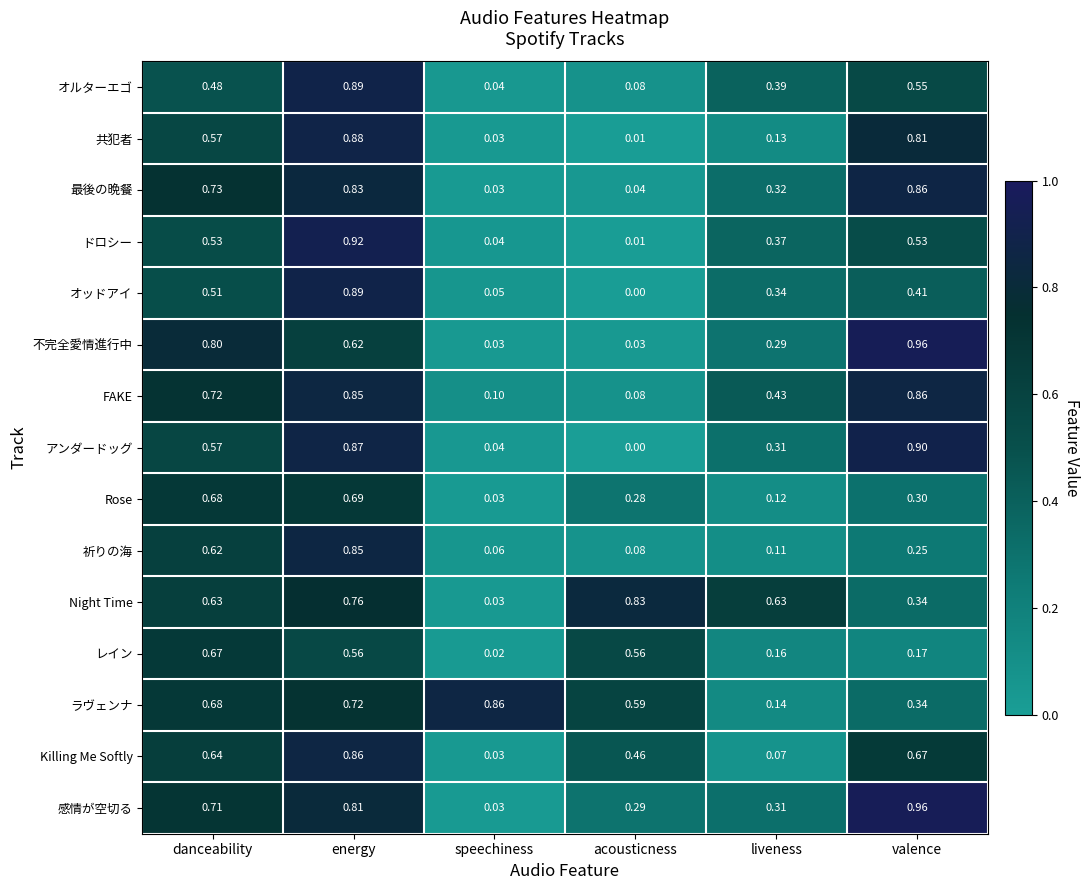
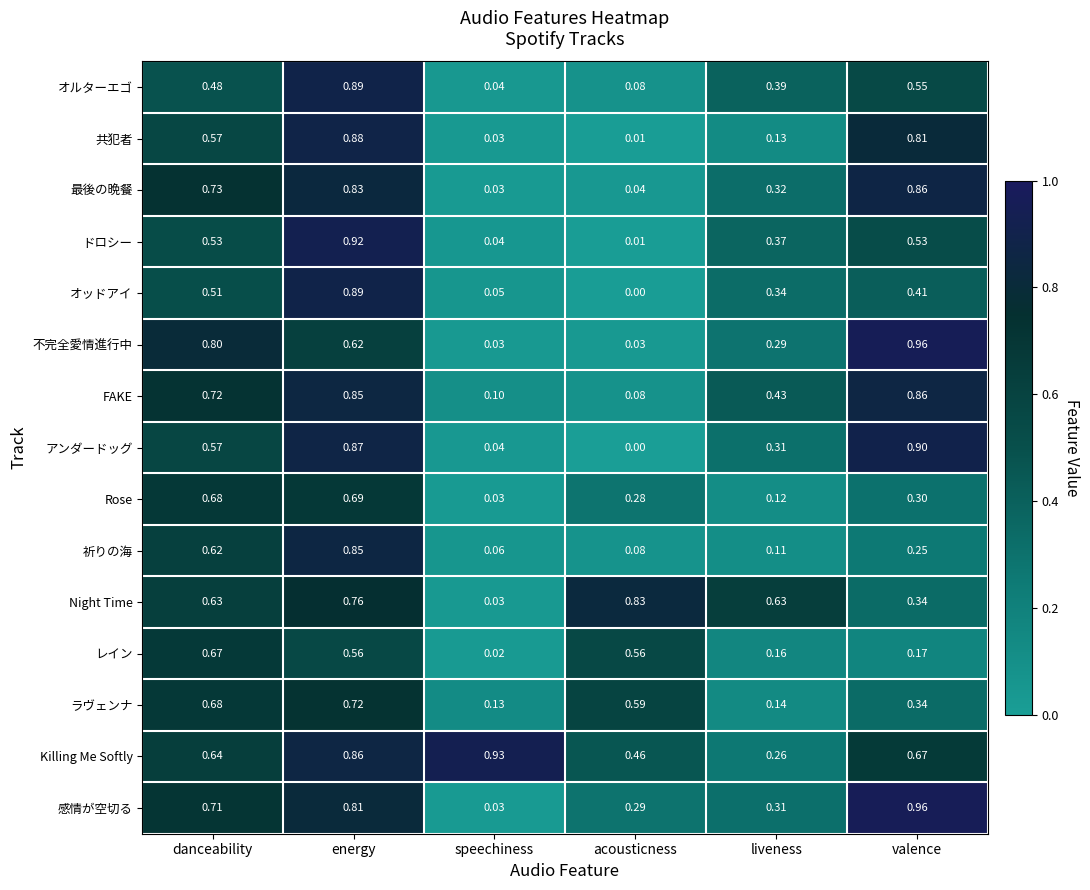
  {
    "オルターエゴ": {
      "danceability": 0.48,
      "energy": 0.89,
      "speechiness": 0.04,
      "acousticness": 0.08,
      "liveness": 0.39,
      "valence": 0.55
    },
    "共犯者": {
      "danceability": 0.57,
      "energy": 0.88,
      "speechiness": 0.03,
      "acousticness": 0.01,
      "liveness": 0.13,
      "valence": 0.81
    },
    "最後の晩餐": {
      "danceability": 0.73,
      "energy": 0.83,
      "speechiness": 0.03,
      "acousticness": 0.04,
      "liveness": 0.32,
      "valence": 0.86
    },
    "ドロシー": {
      "danceability": 0.53,
      "energy": 0.92,
      "speechiness": 0.04,
      "acousticness": 0.01,
      "liveness": 0.37,
      "valence": 0.53
    },
    "オッドアイ": {
      "danceability": 0.51,
      "energy": 0.89,
      "speechiness": 0.05,
      "acousticness": 0.00,
      "liveness": 0.34,
      "valence": 0.41
    },
    "不完全愛情進行中": {
      "danceability": 0.80,
      "energy": 0.62,
      "speechiness": 0.03,
      "acousticness": 0.03,
      "liveness": 0.29,
      "valence": 0.96
    },
    "FAKE": {
      "danceability": 0.72,
      "energy": 0.85,
      "speechiness": 0.10,
      "acousticness": 0.08,
      "liveness": 0.43,
      "valence": 0.86
    },
    "アンダードッグ": {
      "danceability": 0.57,
      "energy": 0.87,
      "speechiness": 0.04,
      "acousticness": 0.00,
      "liveness": 0.31,
      "valence": 0.90
    },
    "Rose": {
      "danceability": 0.68,
      "energy": 0.69,
      "speechiness": 0.03,
      "acousticness": 0.28,
      "liveness": 0.12,
      "valence": 0.30
    },
    "祈りの海": {
      "danceability": 0.62,
      "energy": 0.85,
      "speechiness": 0.06,
      "acousticness": 0.08,
      "liveness": 0.11,
      "valence": 0.25
    },
    "Night Time": {
      "danceability": 0.63,
      "energy": 0.76,
      "speechiness": 0.03,
      "acousticness": 0.83,
      "liveness": 0.63,
      "valence": 0.34
    },
    "レイン": {
      "danceability": 0.67,
      "energy": 0.56,
      "speechiness": 0.02,
      "acousticness": 0.56,
      "liveness": 0.16,
      "valence": 0.17
    },
    "ラヴェンナ": {
      "danceability": 0.68,
      "energy": 0.72,
-     "speechiness": 0.86,
+     "speechiness": 0.13,
      "acousticness": 0.59,
      "liveness": 0.14,
      "valence": 0.34
    },
    "Killing Me Softly": {
      "danceability": 0.64,
      "energy": 0.86,
-     "speechiness": 0.03,
+     "speechiness": 0.93,
      "acousticness": 0.46,
-     "liveness": 0.07,
+     "liveness": 0.26,
      "valence": 0.67
    },
    "感情が空切る": {
      "danceability": 0.71,
      "energy": 0.81,
      "speechiness": 0.03,
      "acousticness": 0.29,
      "liveness": 0.31,
      "valence": 0.96
    }
  }
